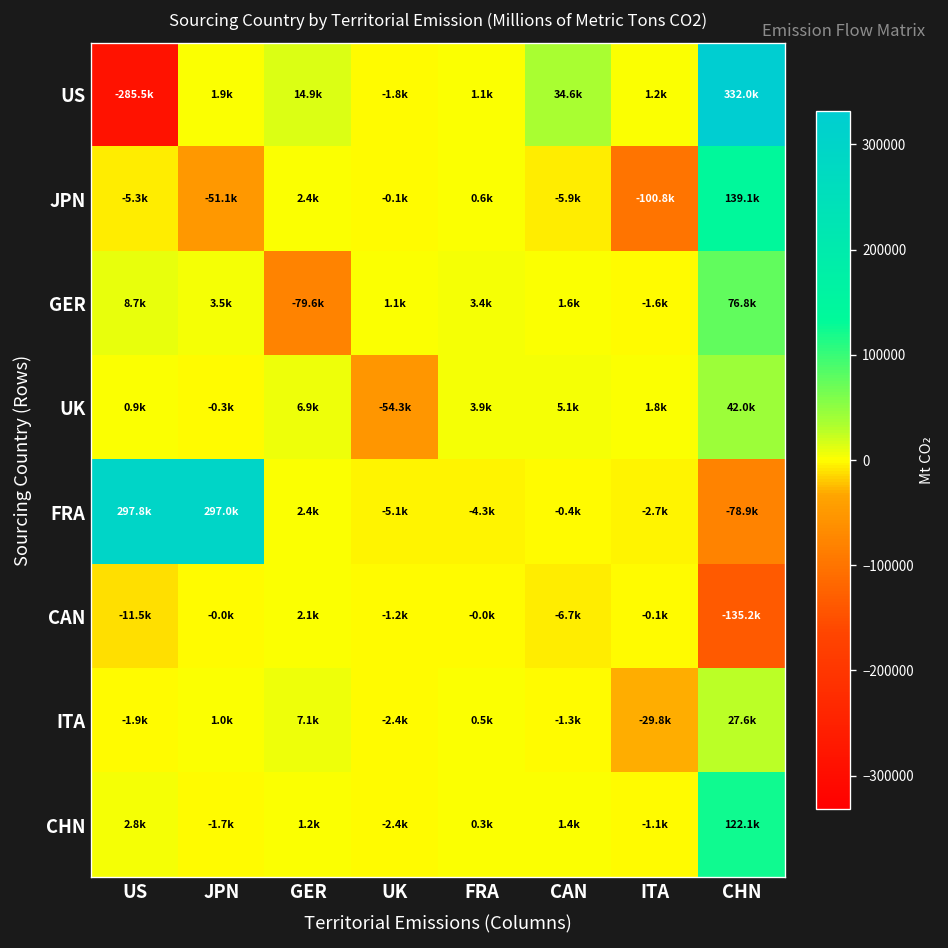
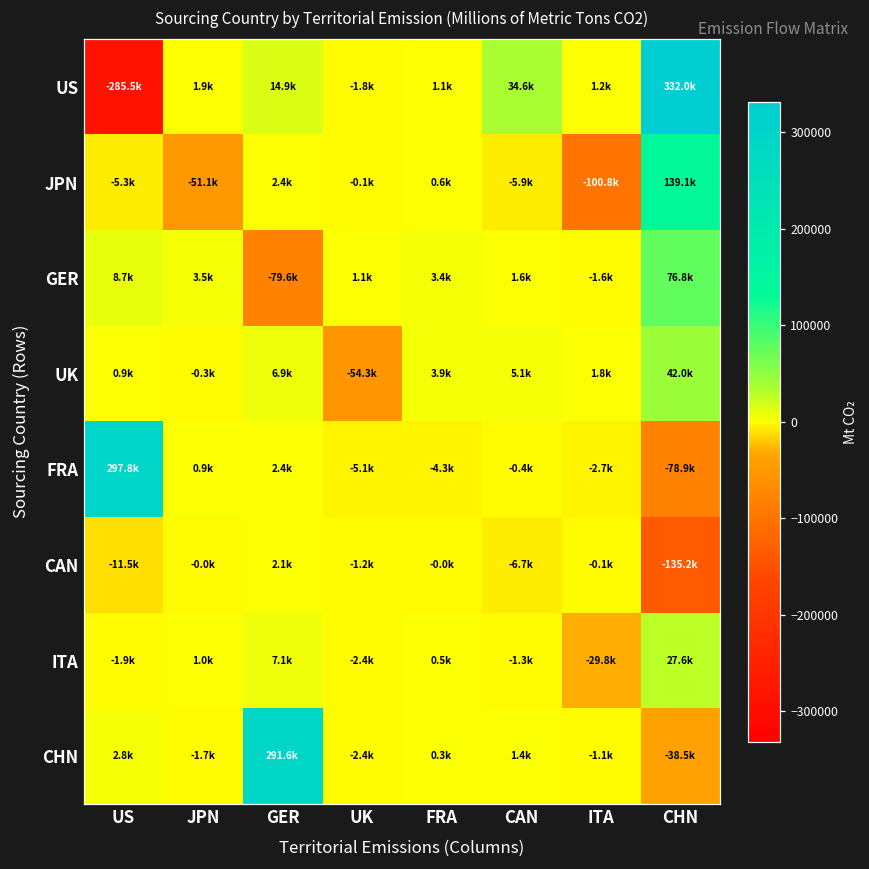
  {
    "US": {
      "US": "-285.5k",
      "JPN": "1.9k",
      "GER": "14.9k",
      "UK": "-1.8k",
      "FRA": "1.1k",
      "CAN": "34.6k",
      "ITA": "1.2k",
      "CHN": "332.0k"
    },
    "JPN": {
      "US": "-5.3k",
      "JPN": "-51.1k",
      "GER": "2.4k",
      "UK": "-0.1k",
      "FRA": "0.6k",
      "CAN": "-5.9k",
      "ITA": "-100.8k",
      "CHN": "139.1k"
    },
    "GER": {
      "US": "8.7k",
      "JPN": "3.5k",
      "GER": "-79.6k",
      "UK": "1.1k",
      "FRA": "3.4k",
      "CAN": "1.6k",
      "ITA": "-1.6k",
      "CHN": "76.8k"
    },
    "UK": {
      "US": "0.9k",
      "JPN": "-0.3k",
      "GER": "6.9k",
      "UK": "-54.3k",
      "FRA": "3.9k",
      "CAN": "5.1k",
      "ITA": "1.8k",
      "CHN": "42.0k"
    },
    "FRA": {
      "US": "297.8k",
-     "JPN": "297.0k",
+     "JPN": "0.9k",
      "GER": "2.4k",
      "UK": "-5.1k",
      "FRA": "-4.3k",
      "CAN": "-0.4k",
      "ITA": "-2.7k",
      "CHN": "-78.9k"
    },
    "CAN": {
      "US": "-11.5k",
      "JPN": "-0.0k",
      "GER": "2.1k",
      "UK": "-1.2k",
      "FRA": "-0.0k",
      "CAN": "-6.7k",
      "ITA": "-0.1k",
      "CHN": "-135.2k"
    },
    "ITA": {
      "US": "-1.9k",
      "JPN": "1.0k",
      "GER": "7.1k",
      "UK": "-2.4k",
      "FRA": "0.5k",
      "CAN": "-1.3k",
      "ITA": "-29.8k",
      "CHN": "27.6k"
    },
    "CHN": {
      "US": "2.8k",
      "JPN": "-1.7k",
-     "GER": "1.2k",
+     "GER": "291.6k",
      "UK": "-2.4k",
      "FRA": "0.3k",
      "CAN": "1.4k",
      "ITA": "-1.1k",
-     "CHN": "122.1k"
+     "CHN": "-38.5k"
    }
  }
